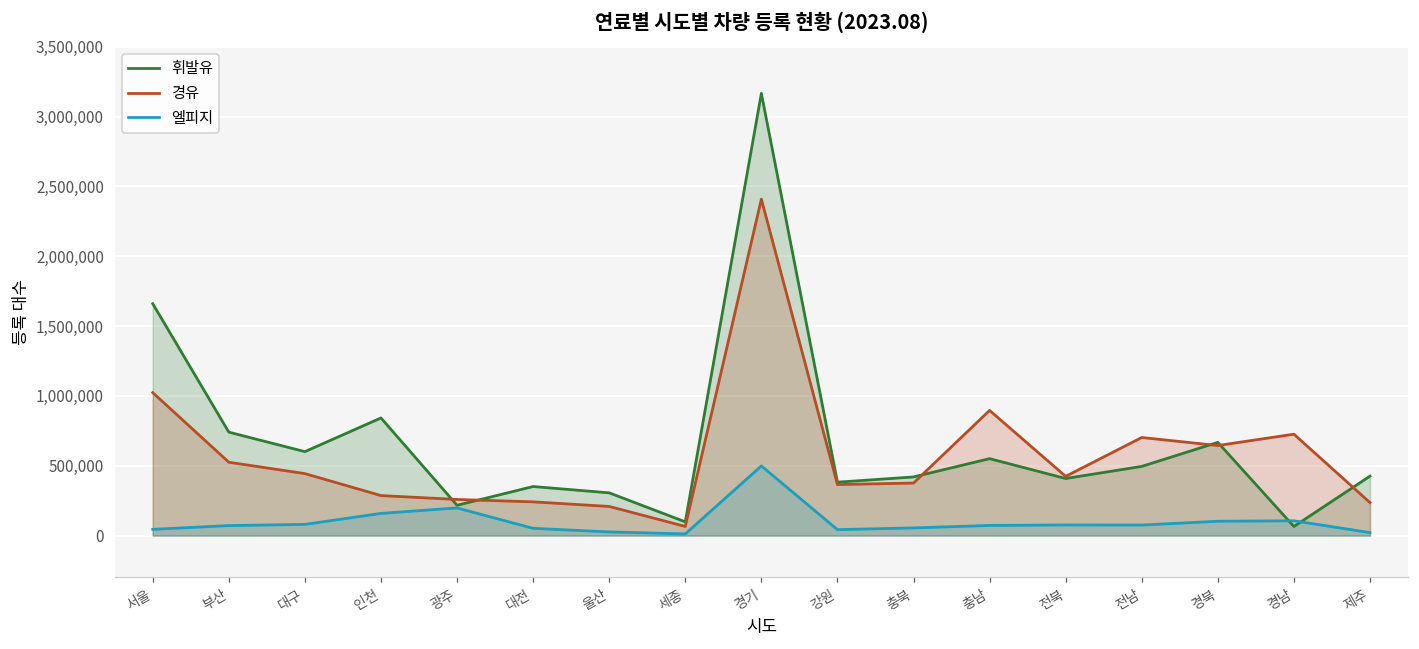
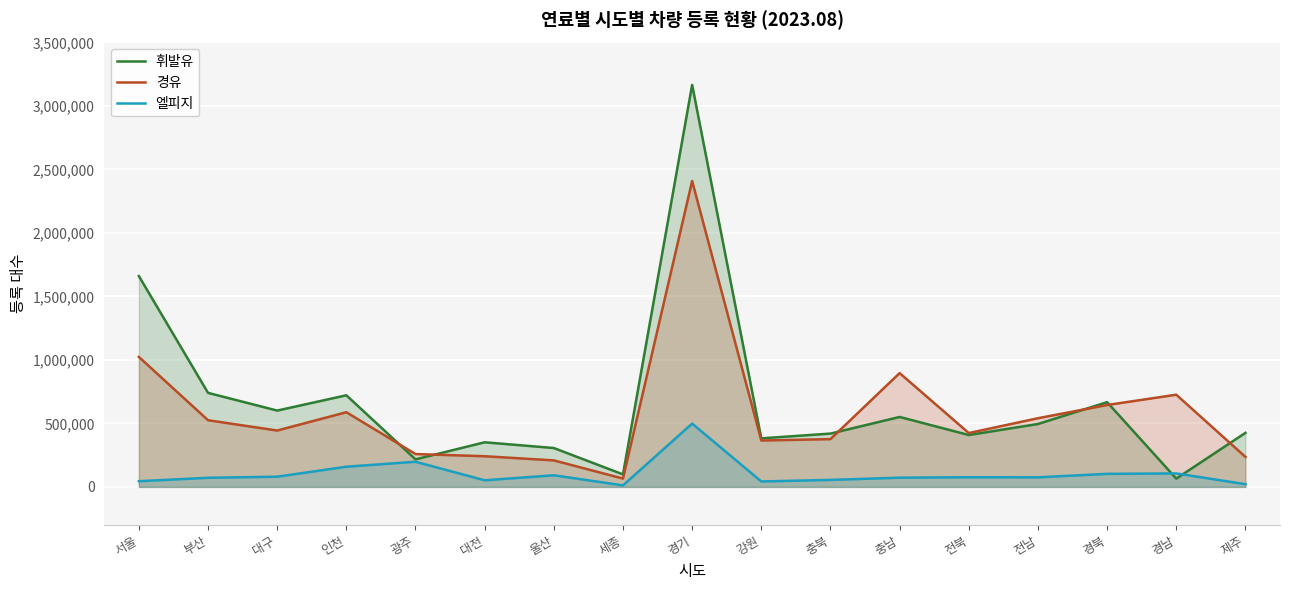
  {
    "휘발유": {
      "서울": "1,660,000",
      "부산": "740,000",
      "대구": "600,000",
-     "인천": "840,000",
+     "인천": "720,000",
      "대전": "350,000",
      "울산": "310,000",
      "세종": "100,000",
      "경기": "3,170,000",
      "충북": "420,000",
      "충남": "550,000",
      "전남": "500,000",
      "경북": "670,000",
      "경남": "70,000",
      "제주": "430,000"
    },
    "경유": {
      "서울": "1,020,000",
      "부산": "520,000",
      "대구": "440,000",
-     "인천": "290,000",
+     "인천": "590,000",
      "광주": "260,000",
      "대전": "240,000",
      "울산": "210,000",
      "세종": "70,000",
      "경기": "2,410,000",
      "충북": "380,000",
      "충남": "900,000",
-     "전남": "700,000",
+     "전남": "540,000",
      "경북": "640,000",
      "경남": "730,000",
      "제주": "240,000"
    },
    "엘피지": {
      "서울": "40,000",
      "부산": "70,000",
      "대구": "80,000",
      "인천": "160,000",
      "대전": "50,000",
-     "울산": "30,000",
+     "울산": "90,000",
      "세종": "10,000",
      "경기": "500,000",
      "강원": "40,000",
      "충북": "50,000",
      "충남": "70,000",
      "전북": "80,000",
      "전남": "80,000",
      "경북": "100,000",
      "경남": "110,000",
      "제주": "20,000"
    }
  }
